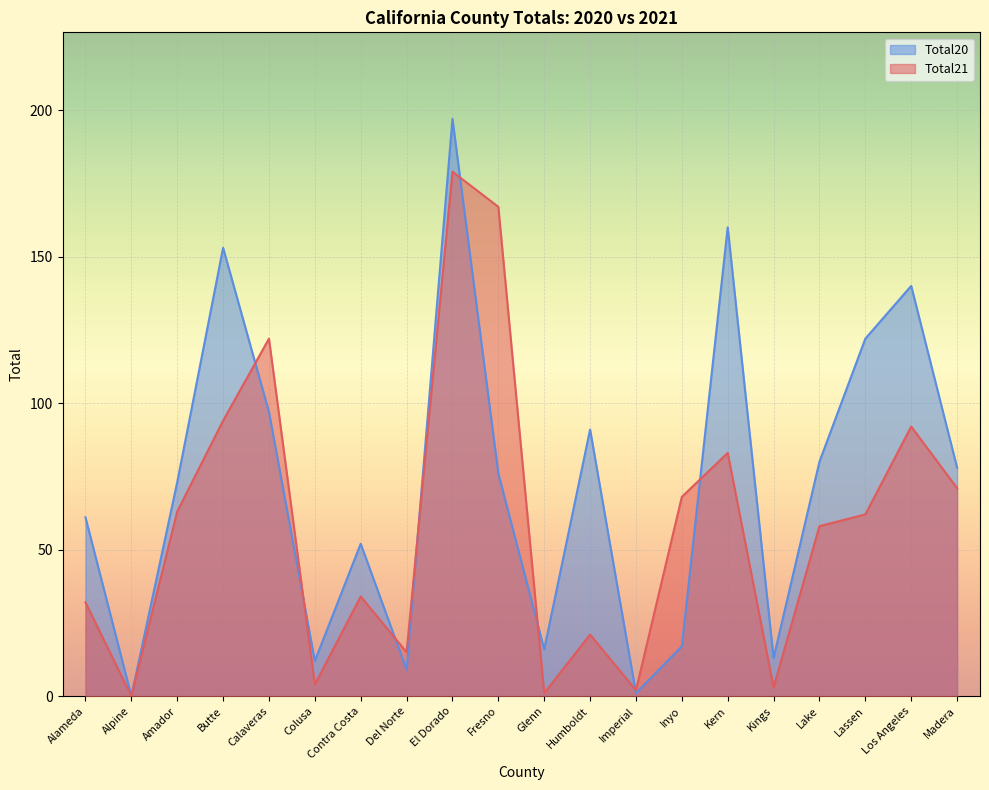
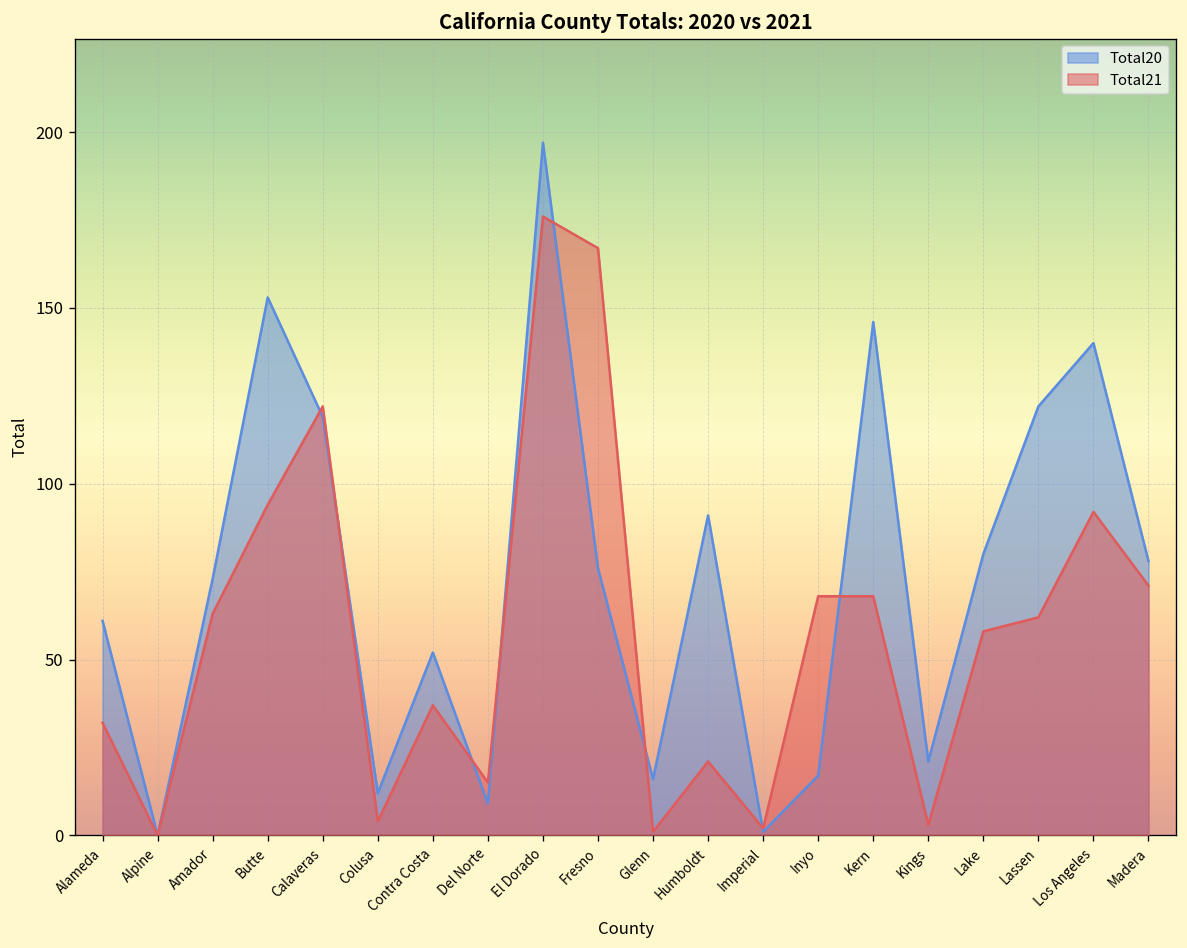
  {
    "Total20": {
      "Alameda": 61,
      "Amador": 73,
      "Butte": 153,
-     "Calaveras": 97,
+     "Calaveras": 119,
      "Colusa": 12,
      "Contra Costa": 52,
      "Del Norte": 9,
      "El Dorado": 197,
      "Fresno": 76,
      "Glenn": 16,
      "Humboldt": 91,
      "Imperial": 1,
      "Inyo": 17,
-     "Kern": 160,
-     "Kings": 13,
+     "Kern": 146,
+     "Kings": 21,
      "Lake": 80,
      "Lassen": 122,
      "Los Angeles": 140,
      "Madera": 78
    },
    "Total21": {
      "Alameda": 32,
      "Amador": 63,
      "Butte": 94,
      "Calaveras": 122,
      "Colusa": 4,
-     "Contra Costa": 34,
+     "Contra Costa": 37,
      "Del Norte": 15,
-     "El Dorado": 179,
+     "El Dorado": 176,
      "Fresno": 167,
      "Glenn": 1,
      "Humboldt": 21,
      "Imperial": 2,
      "Inyo": 68,
-     "Kern": 83,
+     "Kern": 68,
      "Kings": 3,
      "Lake": 58,
      "Lassen": 62,
      "Los Angeles": 92,
      "Madera": 71
    }
  }
